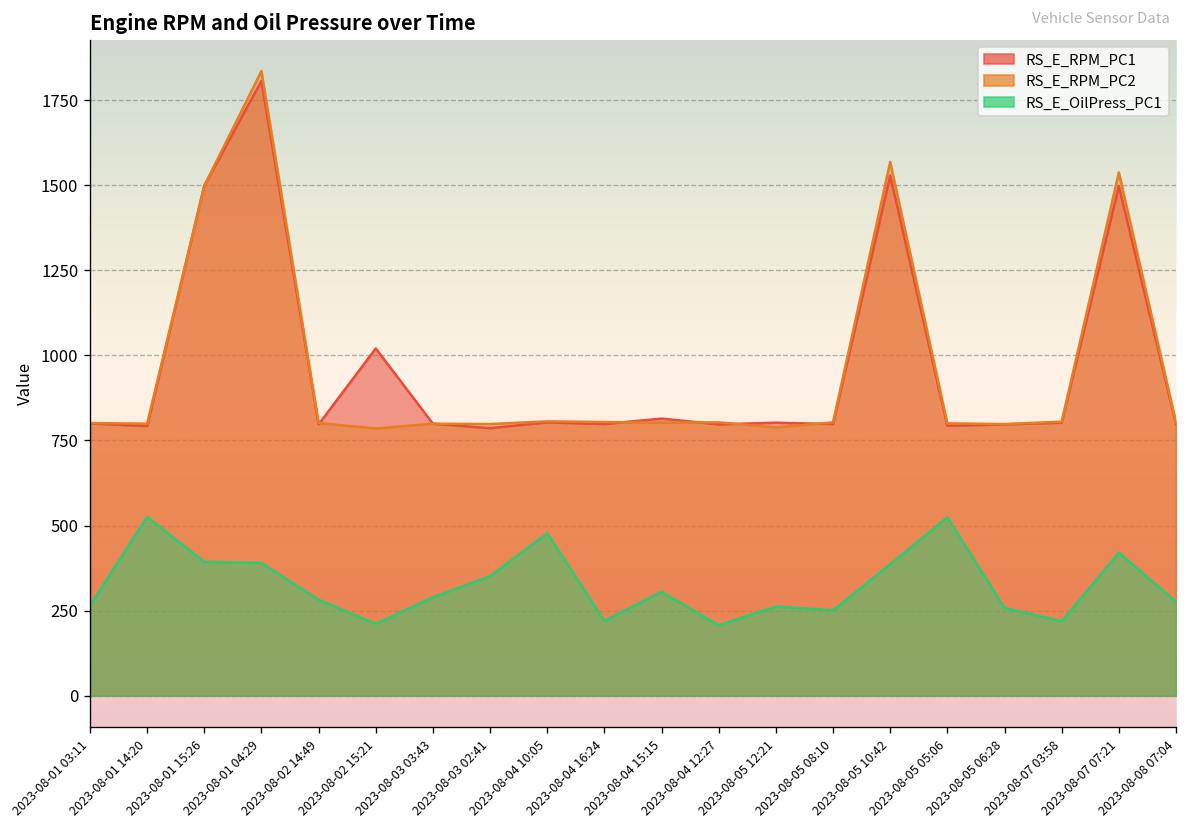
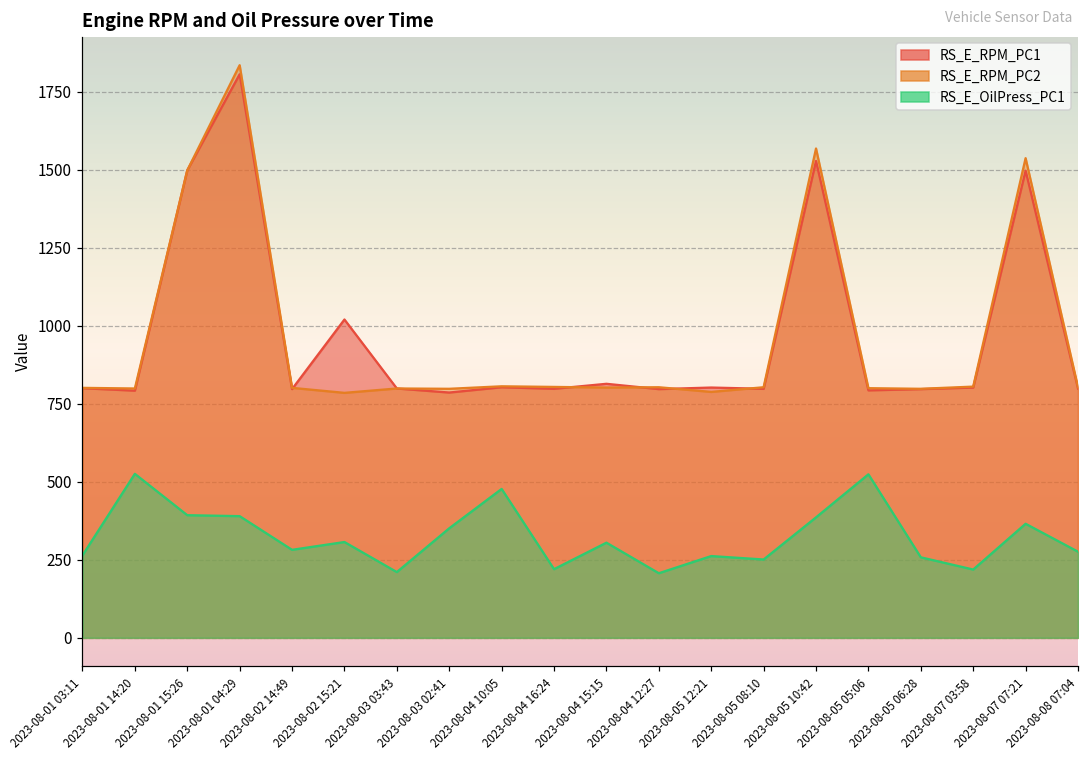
  {
    "RS_E_OilPress_PC1": {
      "2023-08-01 03:11": 260,
      "2023-08-01 14:20": 530,
      "2023-08-01 15:26": 390,
      "2023-08-01 04:29": 390,
      "2023-08-02 14:49": 280,
-     "2023-08-02 15:21": 210,
-     "2023-08-03 03:43": 290,
+     "2023-08-02 15:21": 310,
+     "2023-08-03 03:43": 210,
      "2023-08-03 02:41": 350,
      "2023-08-04 10:05": 480,
      "2023-08-04 16:24": 220,
      "2023-08-04 15:15": 300,
      "2023-08-04 12:27": 210,
      "2023-08-05 12:21": 260,
      "2023-08-05 08:10": 250,
      "2023-08-05 10:42": 390,
      "2023-08-05 05:06": 520,
      "2023-08-05 06:28": 260,
      "2023-08-07 03:58": 220,
-     "2023-08-07 07:21": 420,
+     "2023-08-07 07:21": 370,
      "2023-08-08 07:04": 280
    }
  }
